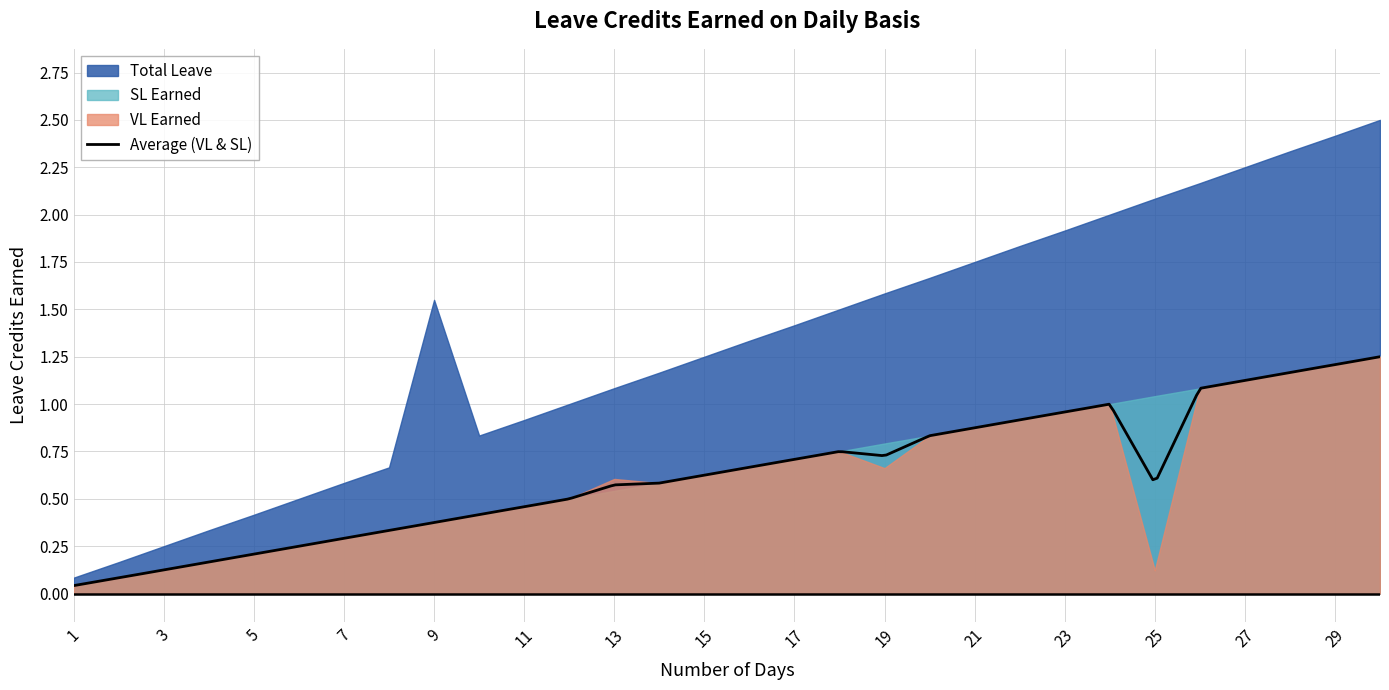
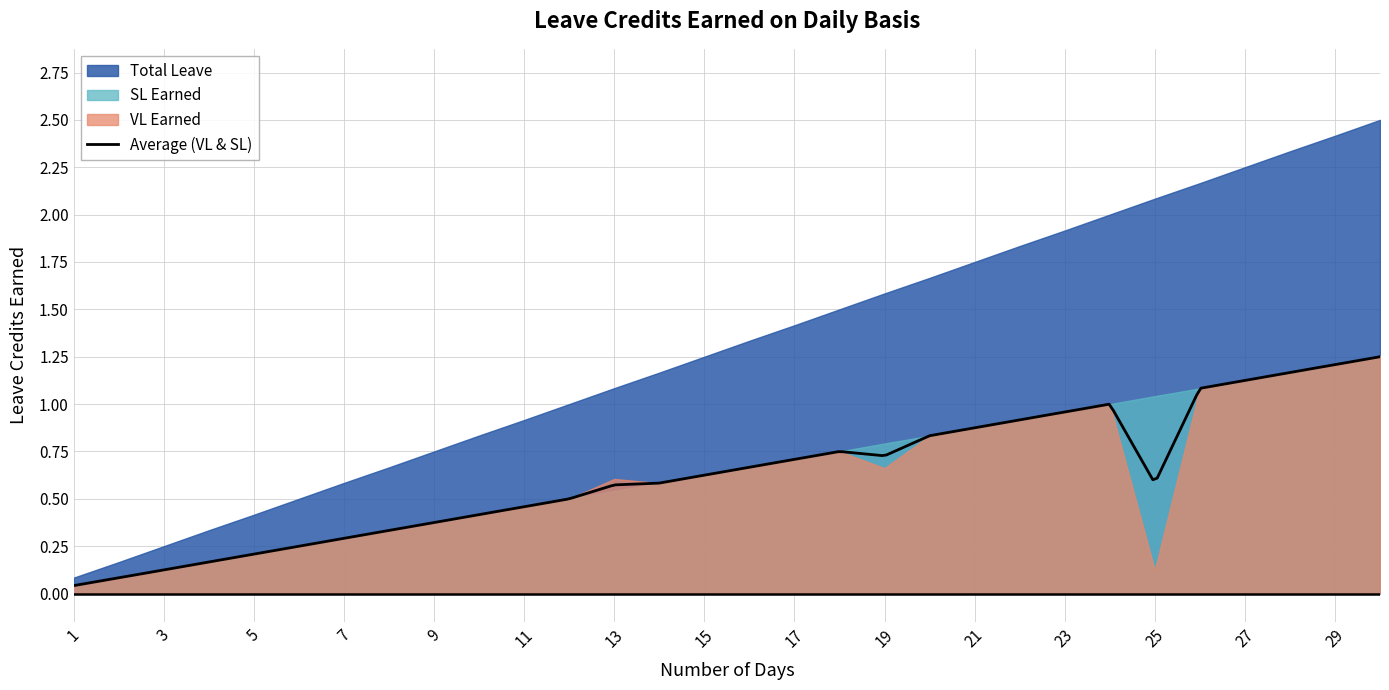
  {
    "Total Leave": {
      "1": 0.08,
      "3": 0.25,
      "5": 0.42,
      "7": 0.58,
-     "9": 1.55,
+     "9": 0.75,
      "11": 0.92,
      "13": 1.08,
      "15": 1.25,
      "17": 1.42,
      "19": 1.58,
      "21": 1.75,
      "23": 1.92,
      "25": 2.08,
      "27": 2.25,
      "29": 2.42
    },
    "SL Earned": {
      "13": 0.54,
      "19": 0.79,
      "25": 1.04
    },
    "VL Earned": {
      "13": 0.61,
      "19": 0.66,
      "25": 0.12
    }
  }
